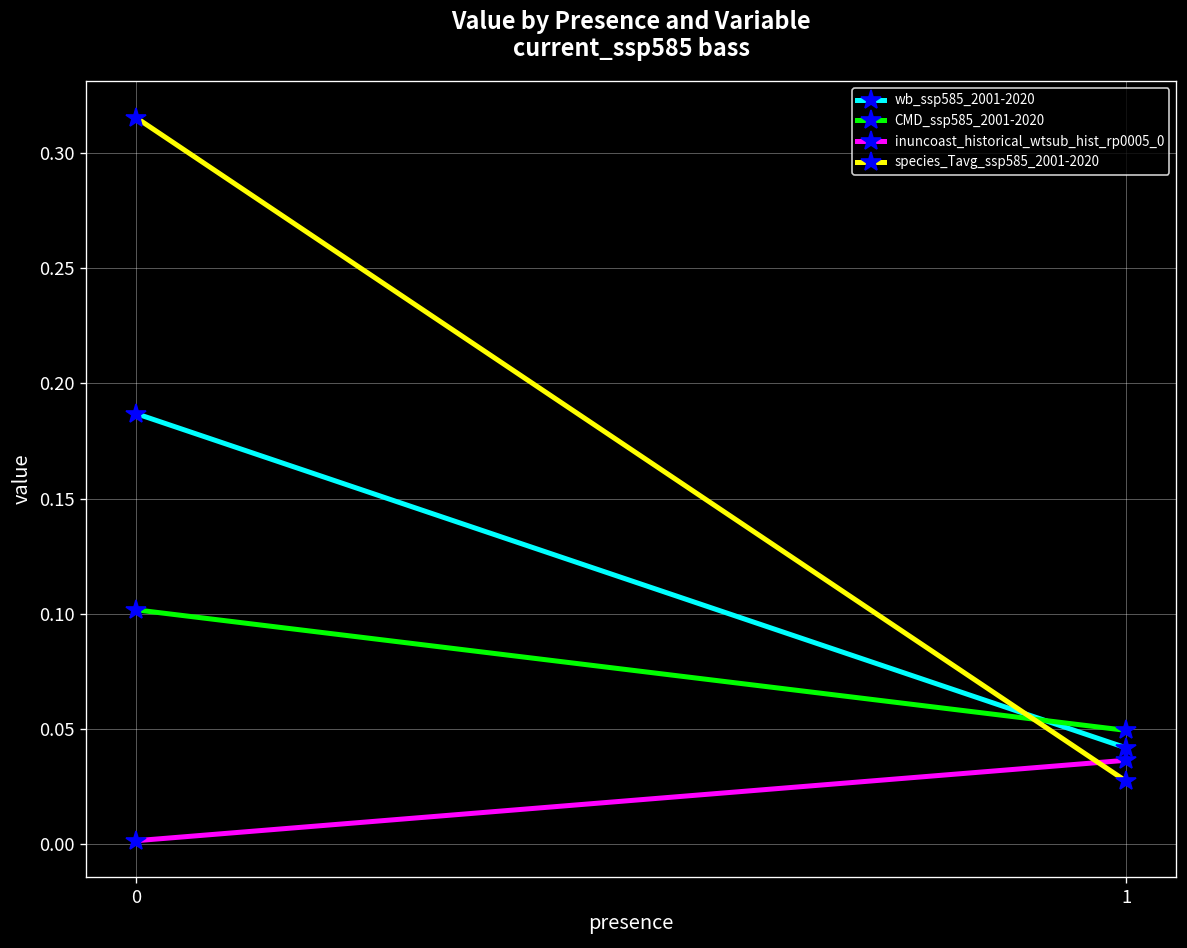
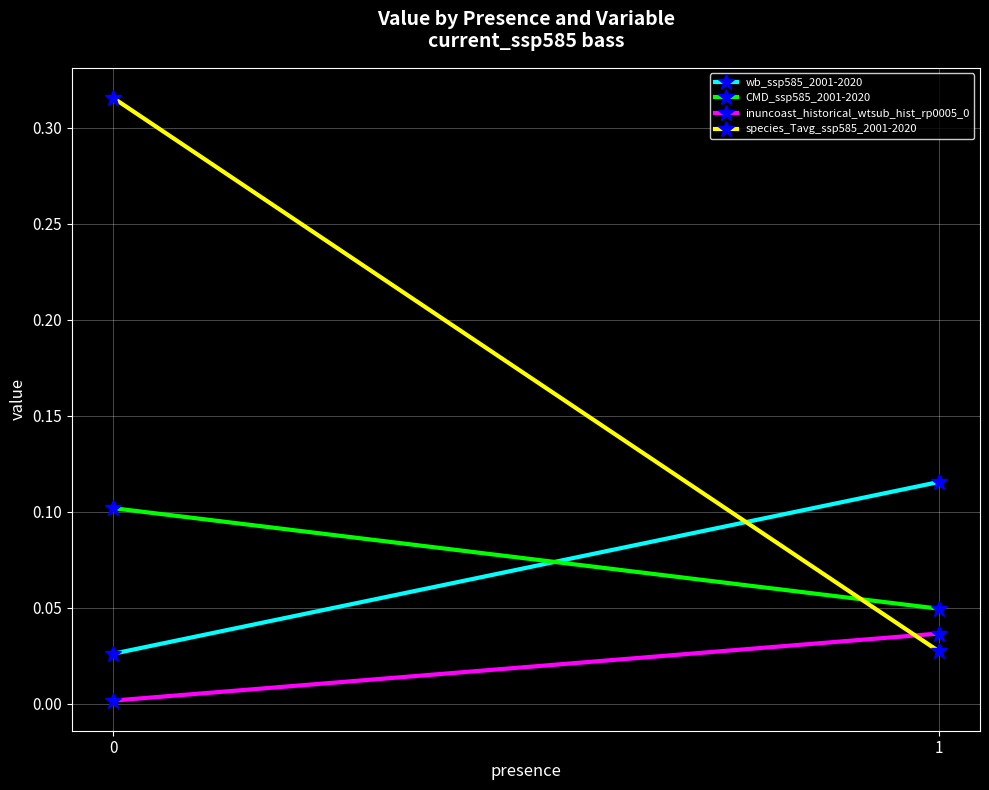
  {
    "wb_ssp585_2001-2020": {
-     "0": 0.187,
-     "1": 0.042
+     "0": 0.026,
+     "1": 0.115
    },
    "CMD_ssp585_2001-2020": {
      "0": 0.102,
      "1": 0.049
    },
    "inuncoast_historical_wtsub_hist_rp0005_0": {
      "0": 0.002,
      "1": 0.036
    },
    "species_Tavg_ssp585_2001-2020": {
      "0": 0.315,
      "1": 0.027
    }
  }
